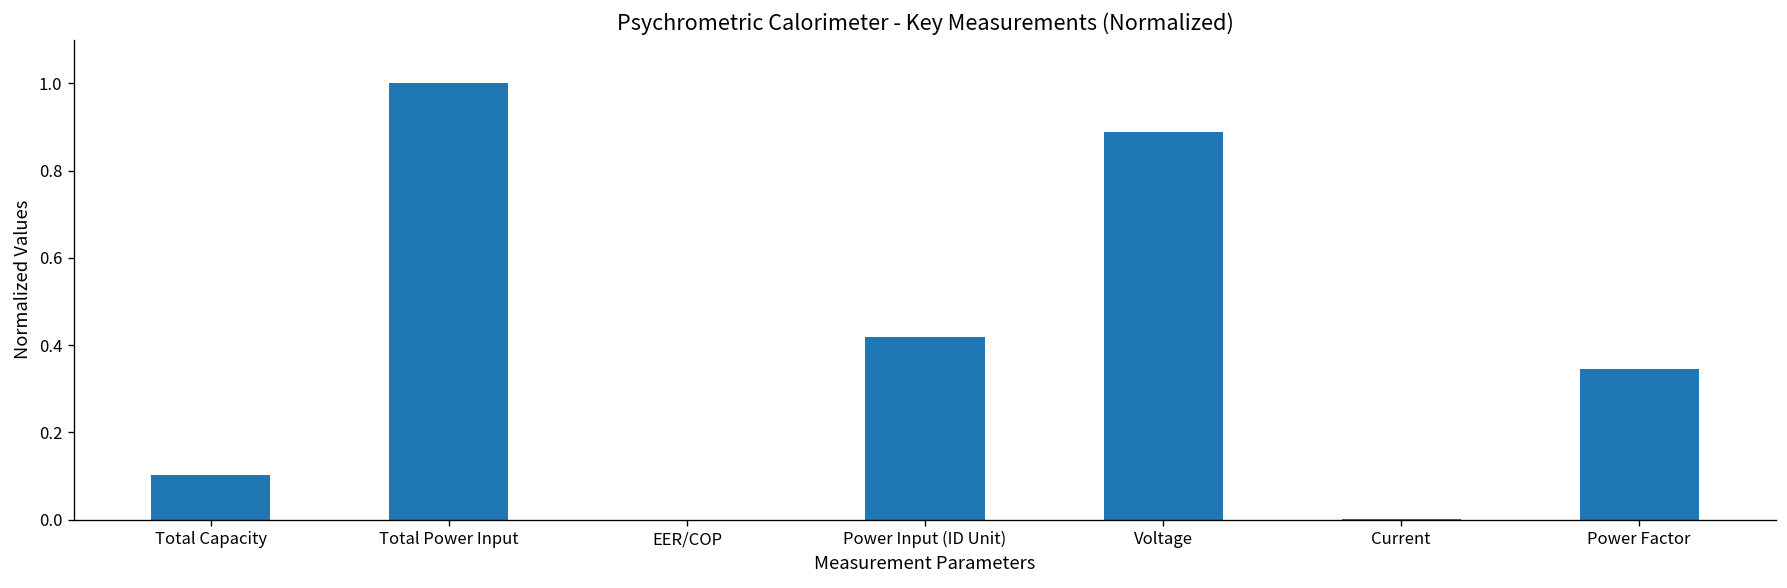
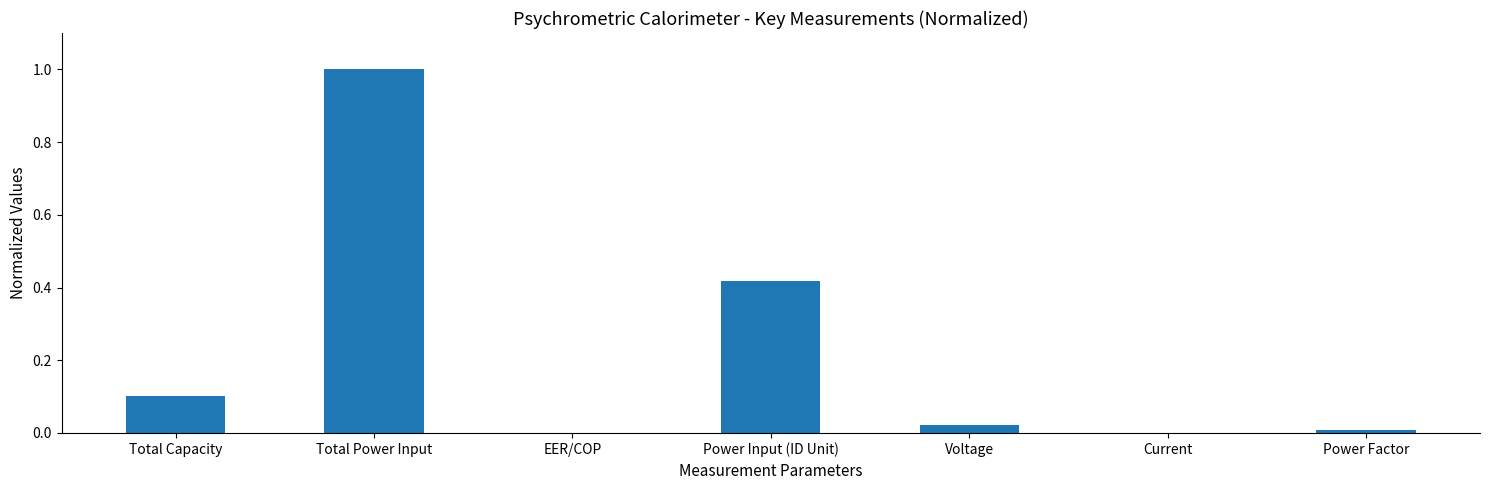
  {
    "Total Capacity": 0.10,
    "Total Power Input": 1.00,
    "Power Input (ID Unit)": 0.42,
-   "Voltage": 0.89,
-   "Power Factor": 0.35
+   "Voltage": 0.02,
+   "Power Factor": 0.01
  }
